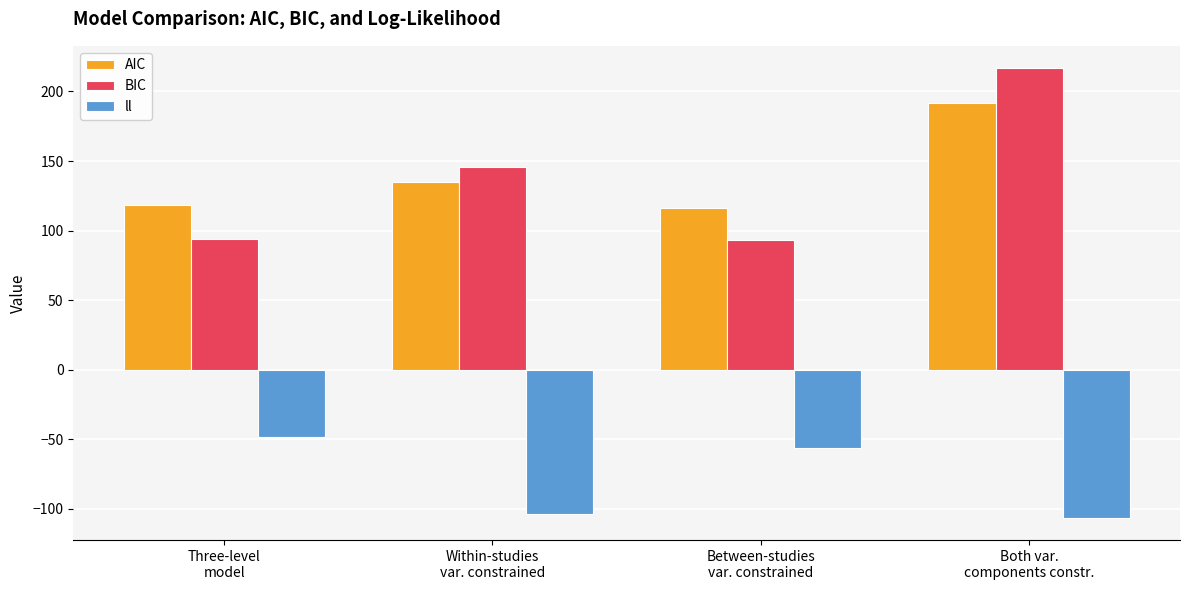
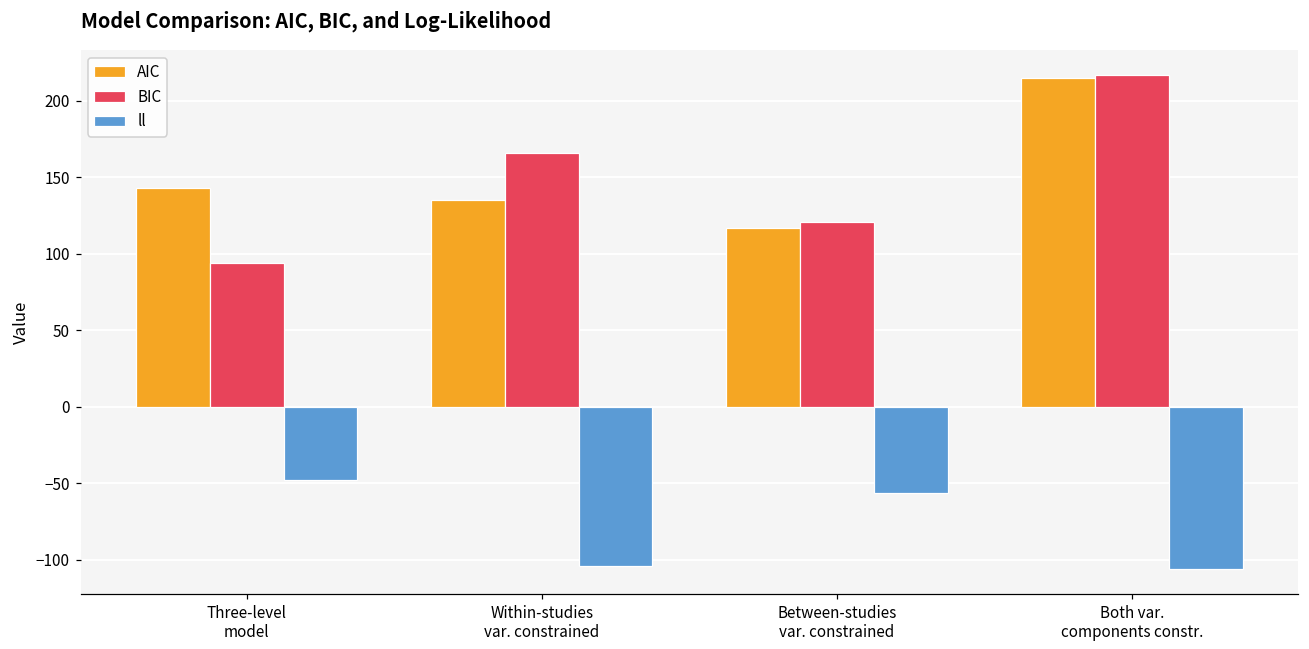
  {
    "AIC": {
-     "Three-level model": 119,
+     "Three-level model": 143,
      "Within-studies var. constrained": 135,
      "Between-studies var. constrained": 117,
-     "Both var. components constr.": 192
+     "Both var. components constr.": 215
    },
    "BIC": {
      "Three-level model": 94,
-     "Within-studies var. constrained": 146,
-     "Between-studies var. constrained": 93,
+     "Within-studies var. constrained": 166,
+     "Between-studies var. constrained": 120,
      "Both var. components constr.": 217
    },
    "ll": {
      "Three-level model": -48,
      "Within-studies var. constrained": -104,
      "Between-studies var. constrained": -56,
      "Both var. components constr.": -106
    }
  }
